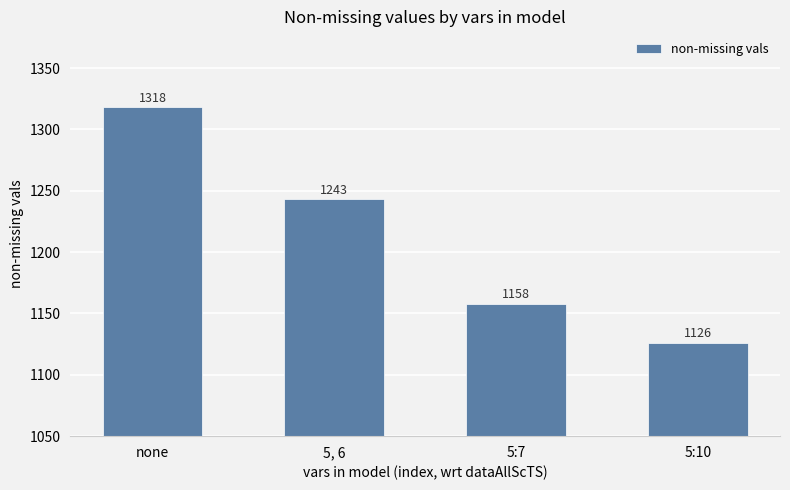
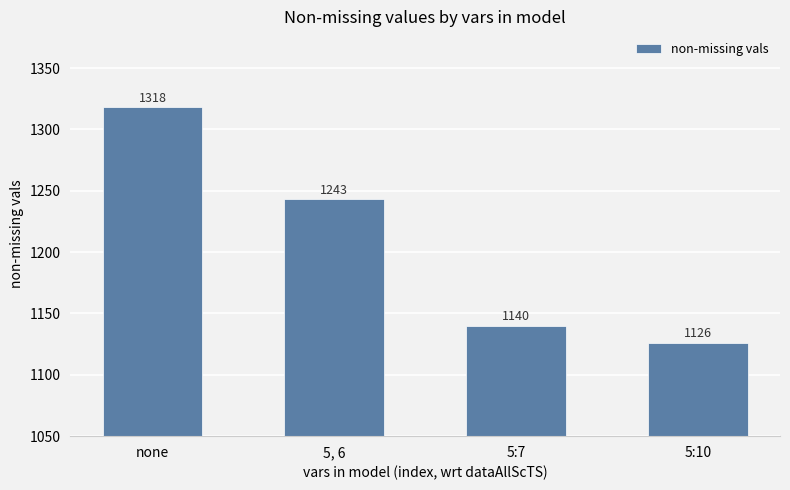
  {
    "none": 1318,
    "5, 6": 1243,
-   "5:7": 1158,
+   "5:7": 1140,
    "5:10": 1126
  }
